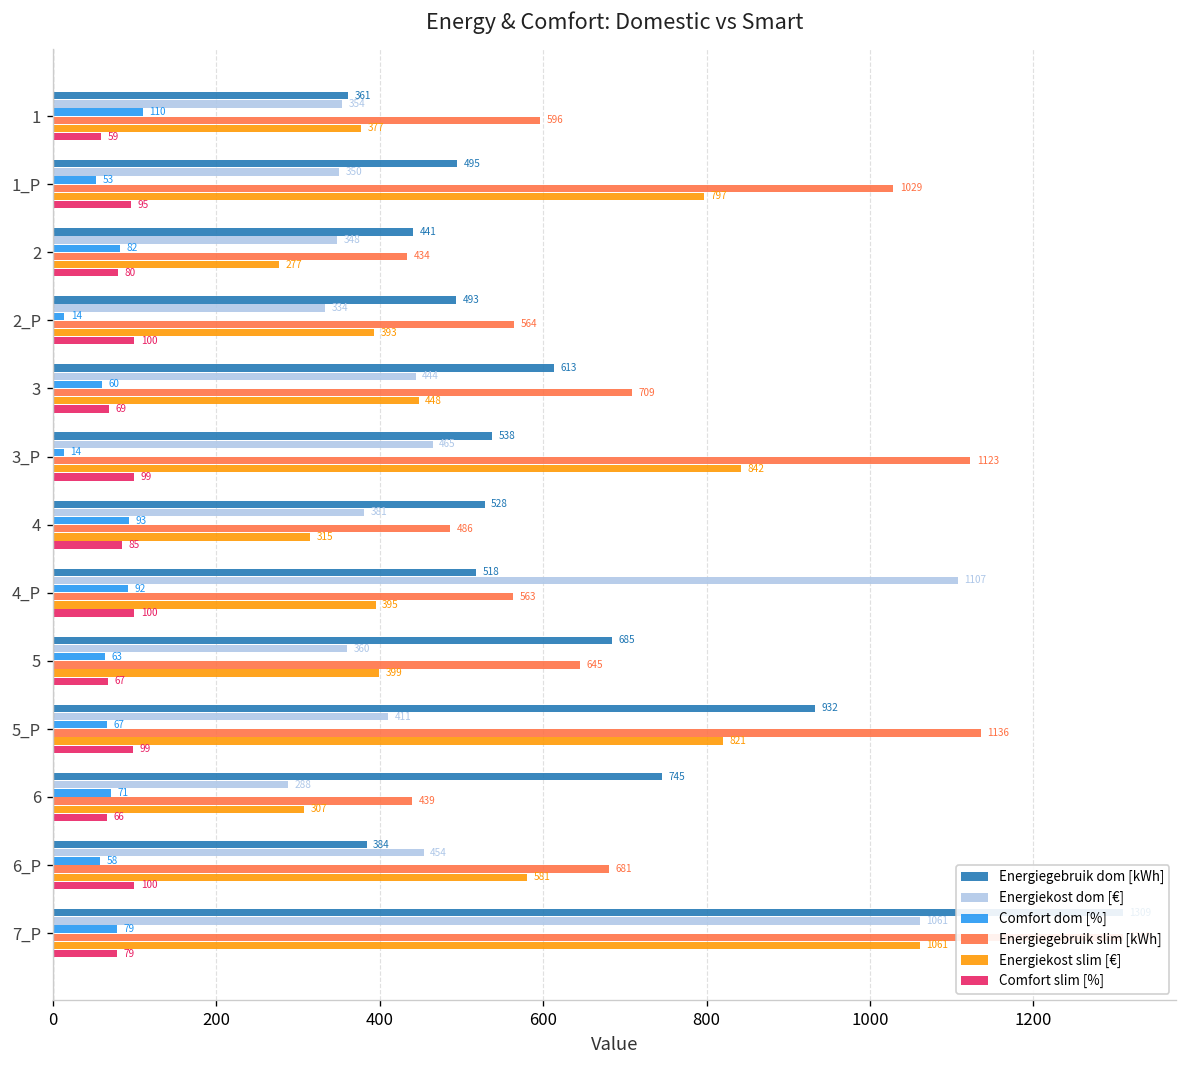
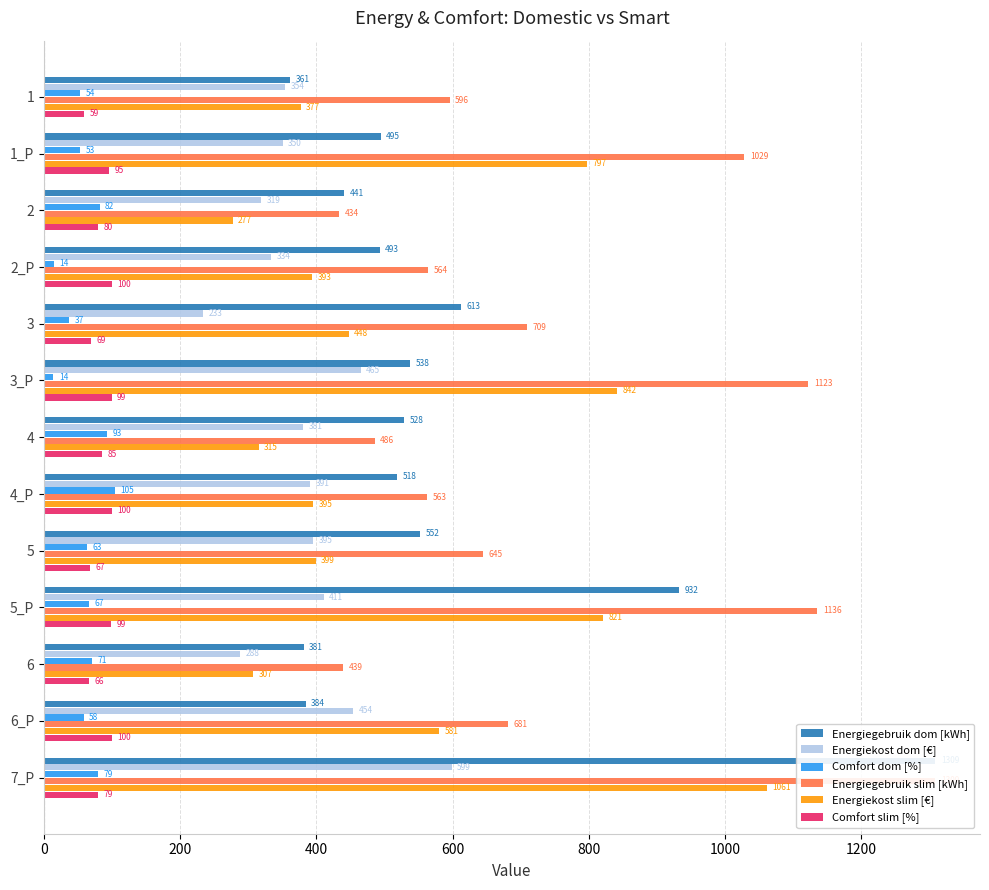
  {
    "Energiegebruik dom [kWh]": {
      "1_P": 495,
      "2": 441,
      "2_P": 493,
      "3": 613,
      "3_P": 538,
      "4": 528,
      "4_P": 518,
-     "5": 685,
+     "5": 552,
      "5_P": 932,
-     "6": 745,
+     "6": 381,
      "6_P": 384
    },
    "Energiekost dom [€]": {
      "1_P": 350,
-     "2": 348,
+     "2": 319,
      "2_P": 334,
-     "3": 444,
+     "3": 233,
      "3_P": 465,
      "4": 381,
-     "4_P": 1107,
-     "5": 360,
+     "4_P": 391,
+     "5": 395,
      "5_P": 411,
      "6": 288,
      "6_P": 454,
-     "7_P": 1061
+     "7_P": 599
    },
    "Comfort dom [%]": {
-     "1": 110,
+     "1": 54,
      "1_P": 53,
      "2": 82,
      "2_P": 14,
-     "3": 60,
+     "3": 37,
      "3_P": 14,
      "4": 93,
-     "4_P": 92,
+     "4_P": 105,
      "5": 63,
      "5_P": 67,
      "6": 71,
      "6_P": 58,
      "7_P": 79
    },
    "Energiegebruik slim [kWh]": {
      "1": 596,
      "1_P": 1029,
      "2": 434,
      "2_P": 564,
      "3": 709,
      "3_P": 1123,
      "4": 486,
      "4_P": 563,
      "5": 645,
      "5_P": 1136,
      "6": 439,
      "6_P": 681
    },
    "Energiekost slim [€]": {
      "1": 377,
      "1_P": 797,
      "2": 277,
      "2_P": 393,
      "3": 448,
      "3_P": 842,
      "4": 315,
      "4_P": 395,
      "5": 399,
      "5_P": 821,
      "6": 307,
      "6_P": 581,
      "7_P": 1061
    },
    "Comfort slim [%]": {
      "1": 59,
      "1_P": 95,
      "2": 80,
      "2_P": 100,
      "3": 69,
      "3_P": 99,
      "4": 85,
      "4_P": 100,
      "5": 67,
      "5_P": 99,
      "6": 66,
      "6_P": 100,
      "7_P": 79
    }
  }
